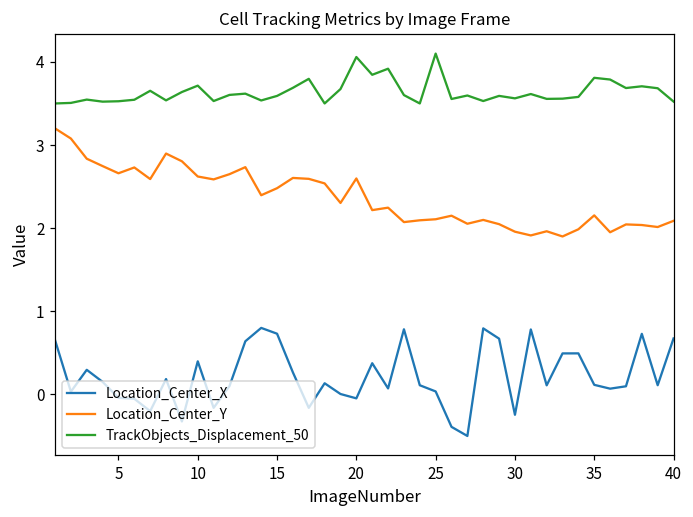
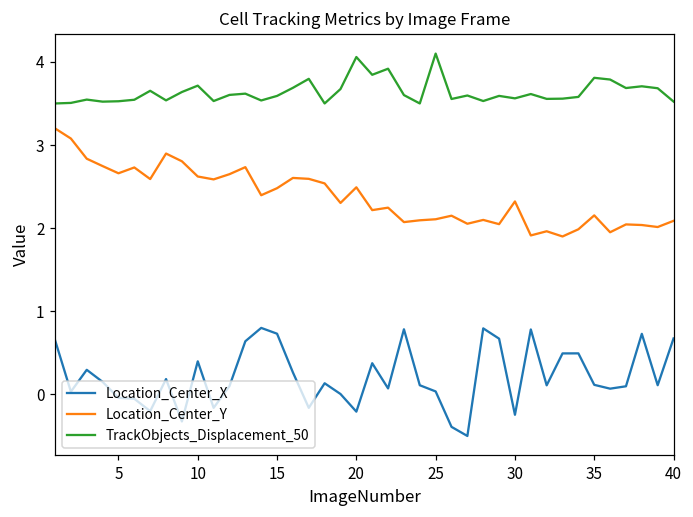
  {
    "Location_Center_X": {
      "10": 0.4,
      "15": 0.7,
-     "20": 0.0,
+     "20": -0.2,
      "25": 0.0,
      "30": -0.2,
      "35": 0.1,
      "40": 0.7
    },
    "Location_Center_Y": {
      "5": 2.7,
      "10": 2.6,
      "15": 2.5,
-     "20": 2.6,
+     "20": 2.5,
      "25": 2.1,
-     "30": 2.0,
+     "30": 2.3,
      "35": 2.2,
      "40": 2.1
    },
    "TrackObjects_Displacement_50": {
      "5": 3.5,
      "10": 3.7,
      "15": 3.6,
      "20": 4.1,
      "25": 4.1,
      "30": 3.6,
      "35": 3.8,
      "40": 3.5
    }
  }
